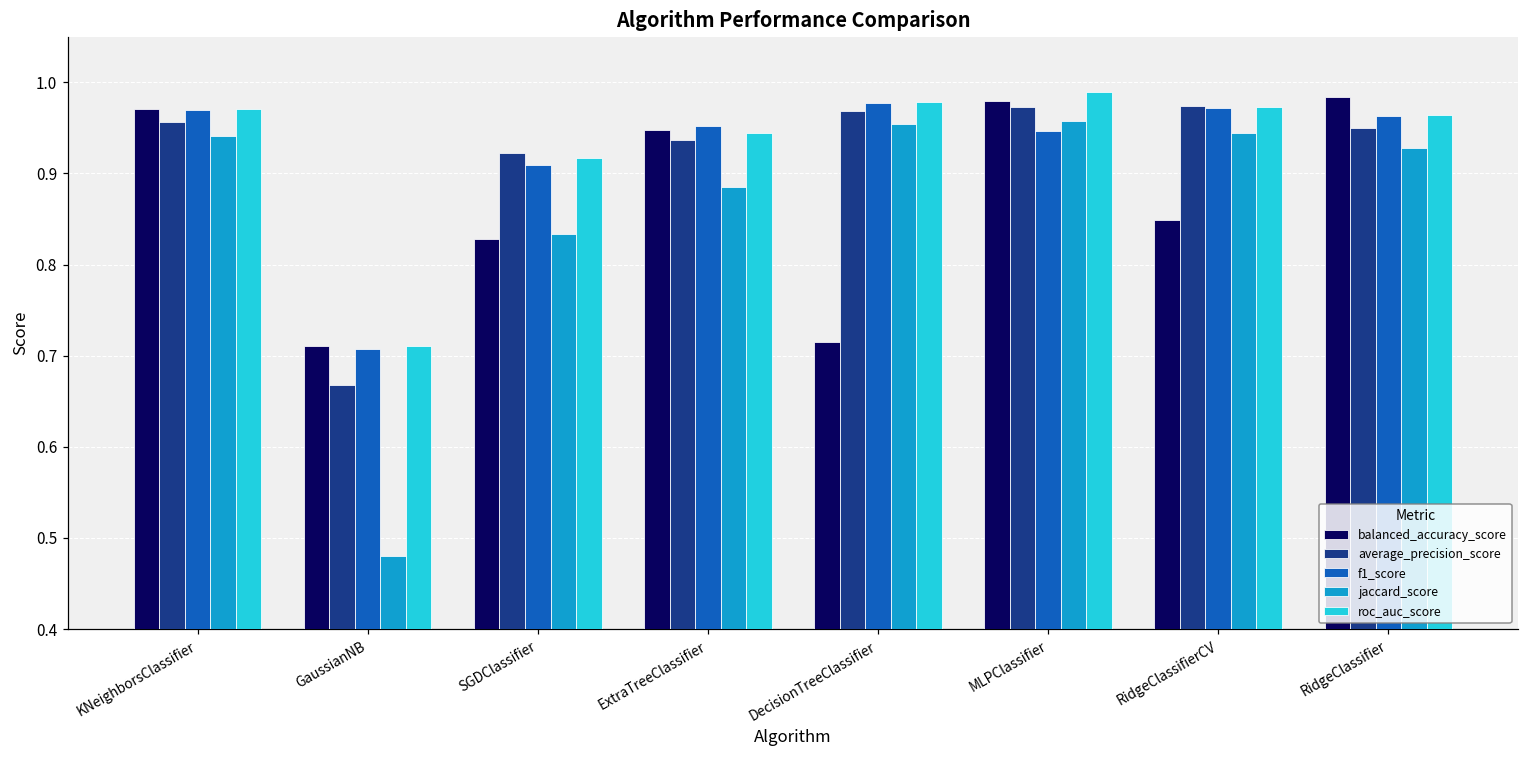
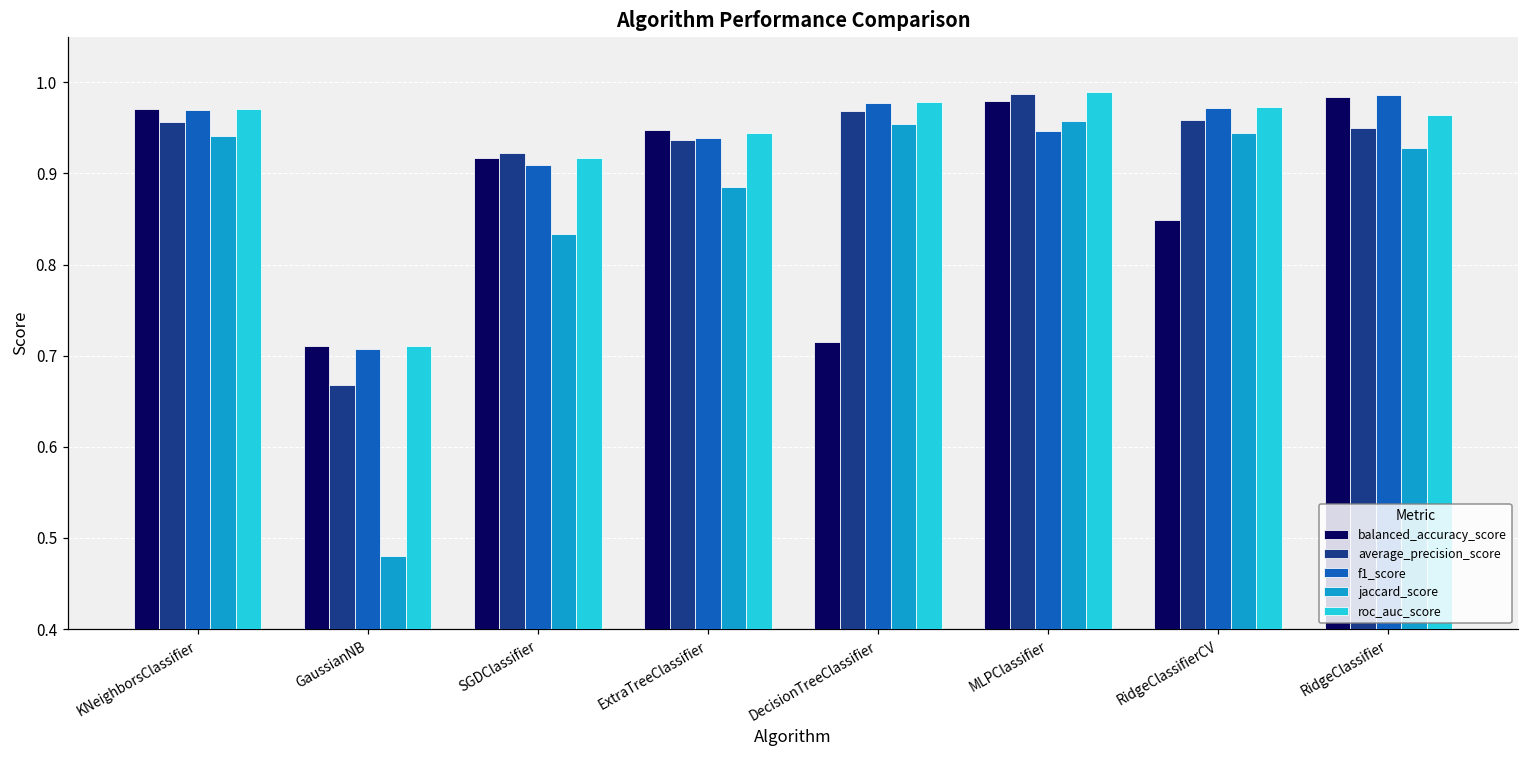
  {
    "balanced_accuracy_score": {
      "KNeighborsClassifier": 0.97,
      "GaussianNB": 0.71,
-     "SGDClassifier": 0.83,
+     "SGDClassifier": 0.92,
      "ExtraTreeClassifier": 0.95,
      "DecisionTreeClassifier": 0.71,
      "MLPClassifier": 0.98,
      "RidgeClassifierCV": 0.85,
      "RidgeClassifier": 0.98
    },
    "average_precision_score": {
      "KNeighborsClassifier": 0.96,
      "GaussianNB": 0.67,
      "SGDClassifier": 0.92,
      "ExtraTreeClassifier": 0.94,
      "DecisionTreeClassifier": 0.97,
-     "MLPClassifier": 0.97,
-     "RidgeClassifierCV": 0.97,
+     "MLPClassifier": 0.99,
+     "RidgeClassifierCV": 0.96,
      "RidgeClassifier": 0.95
    },
    "f1_score": {
      "KNeighborsClassifier": 0.97,
      "GaussianNB": 0.71,
      "SGDClassifier": 0.91,
-     "ExtraTreeClassifier": 0.95,
+     "ExtraTreeClassifier": 0.94,
      "DecisionTreeClassifier": 0.98,
      "MLPClassifier": 0.95,
      "RidgeClassifierCV": 0.97,
-     "RidgeClassifier": 0.96
+     "RidgeClassifier": 0.99
    }
  }
